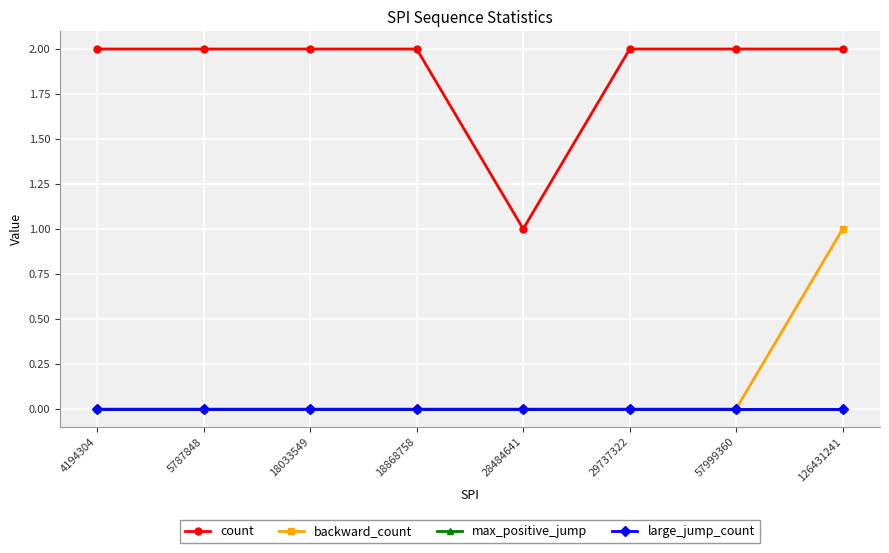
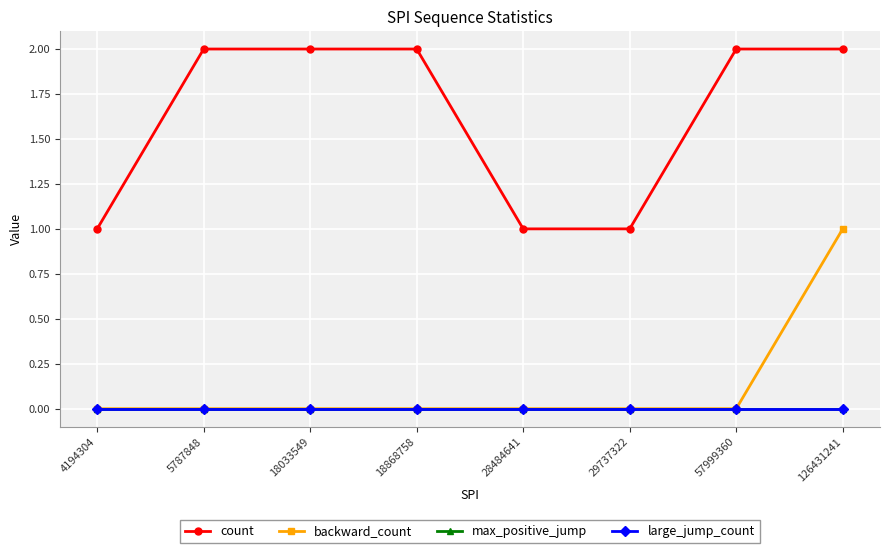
  {
    "count": {
-     "4194304": 2,
+     "4194304": 1,
      "5787848": 2,
      "18033549": 2,
      "18868758": 2,
      "28484641": 1,
-     "29737322": 2,
+     "29737322": 1,
      "57999360": 2,
      "126431241": 2
    },
    "backward_count": {
      "126431241": 1
    },
    "large_jump_count": {
      "126431241": 0
    }
  }
